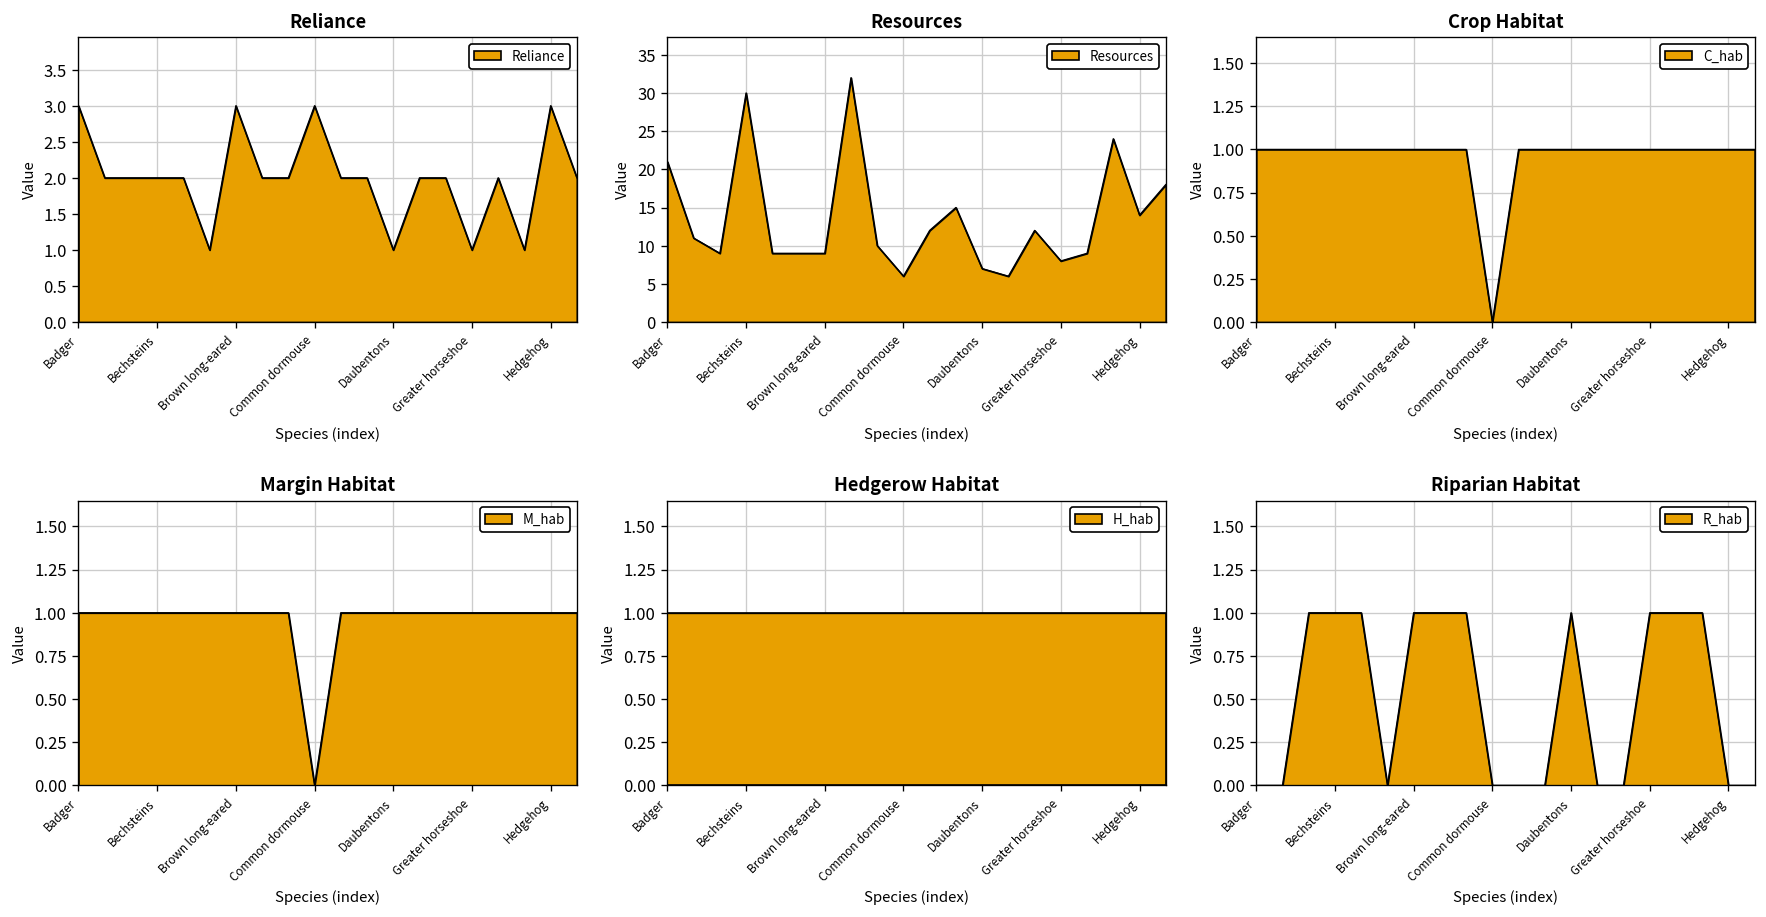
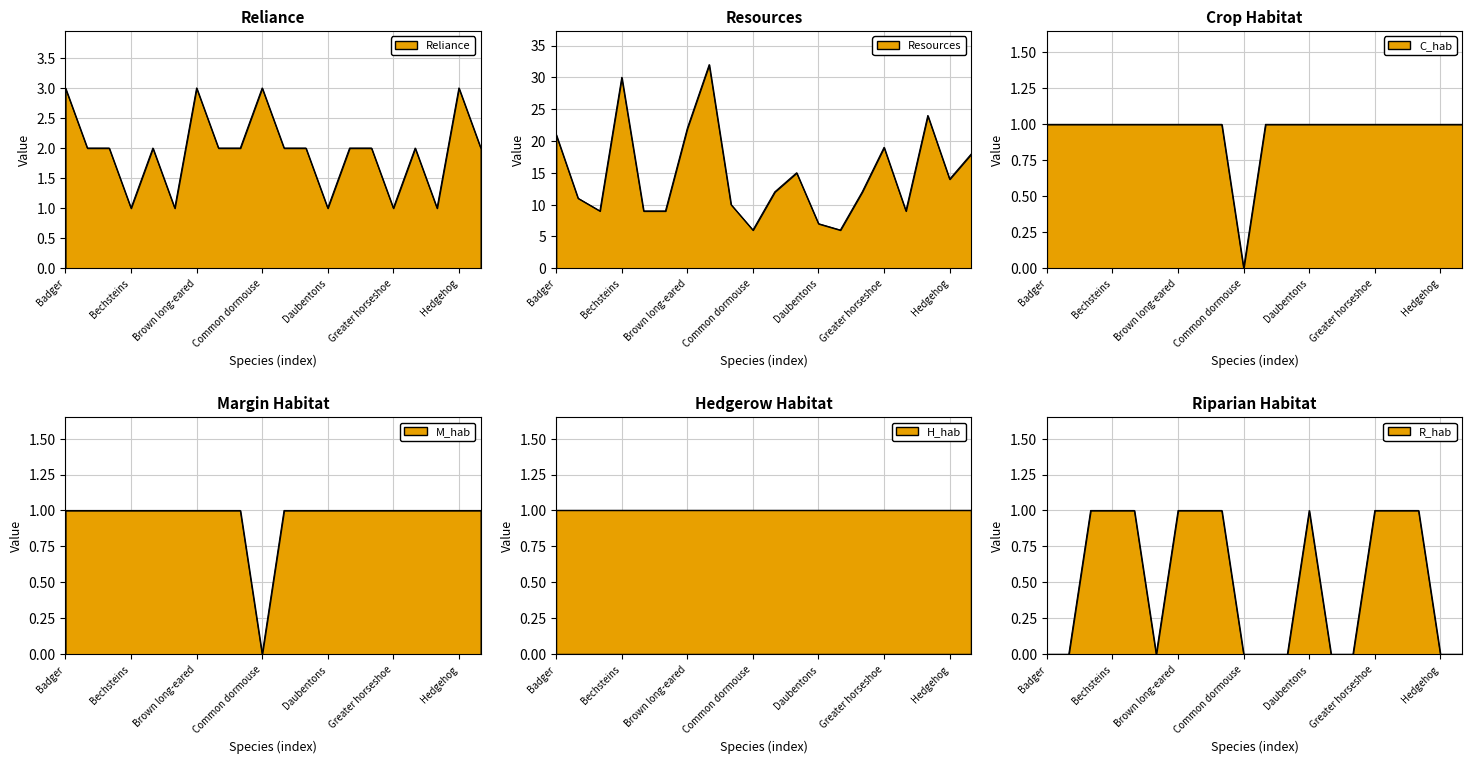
  {
    "Reliance": {
      "Badger": 3,
-     "Bechsteins": 2,
+     "Bechsteins": 1,
      "Brown long-eared": 3,
      "Common dormouse": 3,
      "Daubentons": 1,
      "Greater horseshoe": 1,
      "Hedgehog": 3
    },
    "Resources": {
      "Badger": 21,
      "Bechsteins": 30,
-     "Brown long-eared": 9,
+     "Brown long-eared": 22,
      "Common dormouse": 6,
      "Daubentons": 7,
-     "Greater horseshoe": 8,
+     "Greater horseshoe": 19,
      "Hedgehog": 14
    },
    "Crop Habitat": {
      "Badger": 1.00,
      "Bechsteins": 1.00,
      "Brown long-eared": 1.00,
      "Common dormouse": 0.00,
      "Daubentons": 1.00,
      "Greater horseshoe": 1.00,
      "Hedgehog": 1.00
    },
    "Margin Habitat": {
      "Badger": 1.00,
      "Bechsteins": 1.00,
      "Brown long-eared": 1.00,
      "Common dormouse": 0.00,
      "Daubentons": 1.00,
      "Greater horseshoe": 1.00,
      "Hedgehog": 1.00
    },
    "Hedgerow Habitat": {
      "Badger": 1.00,
      "Bechsteins": 1.00,
      "Brown long-eared": 1.00,
      "Common dormouse": 1.00,
      "Daubentons": 1.00,
      "Greater horseshoe": 1.00,
      "Hedgehog": 1.00
    },
    "Riparian Habitat": {
      "Badger": 0.00,
      "Bechsteins": 1.00,
      "Brown long-eared": 1.00,
      "Common dormouse": 0.00,
      "Daubentons": 1.00,
      "Greater horseshoe": 1.00,
      "Hedgehog": 0.00
    }
  }
